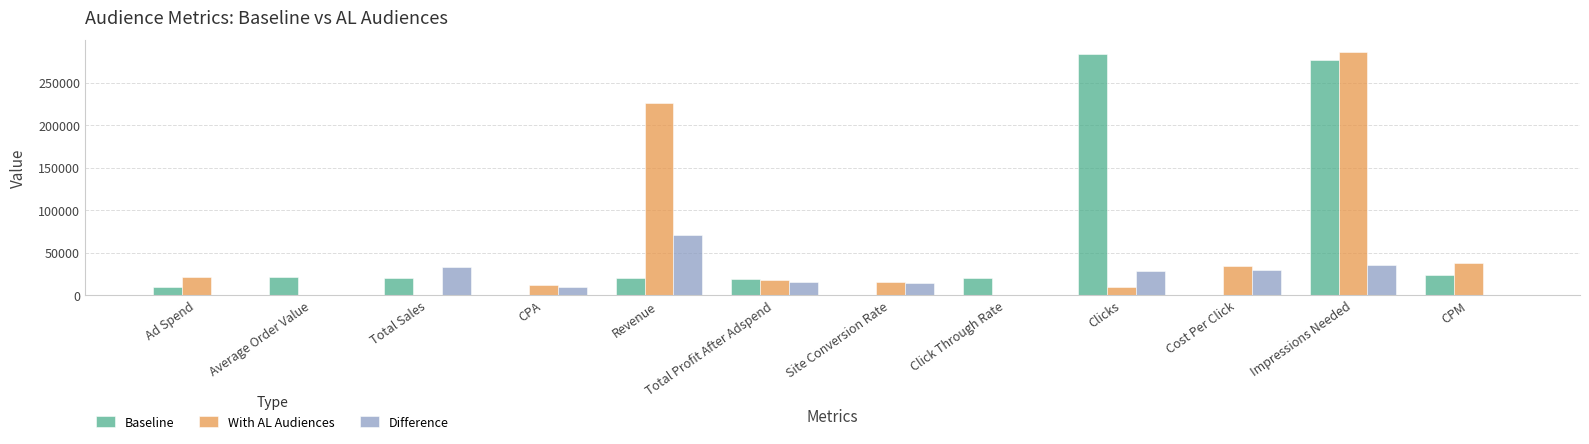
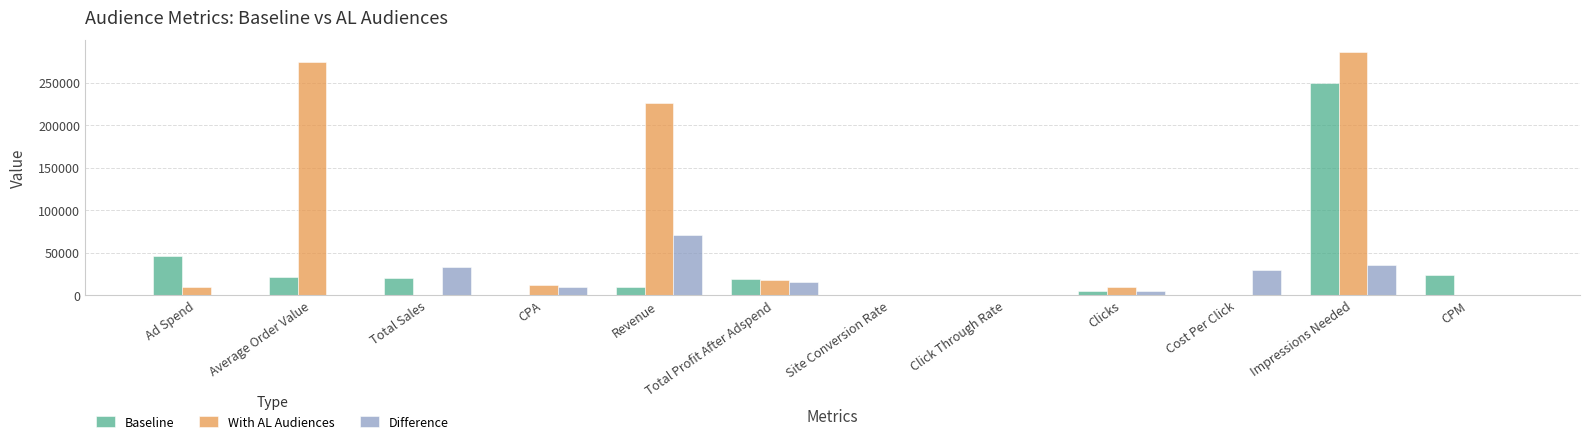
  {
    "Baseline": {
-     "Ad Spend": 10000,
+     "Ad Spend": 50000,
      "Average Order Value": 20000,
      "Total Sales": 20000,
-     "Revenue": 20000,
+     "Revenue": 10000,
      "Total Profit After Adspend": 20000,
-     "Click Through Rate": 20000,
-     "Clicks": 280000,
-     "Impressions Needed": 280000,
+     "Click Through Rate": 0,
+     "Clicks": 10000,
+     "Impressions Needed": 250000,
      "CPM": 20000
    },
    "With AL Audiences": {
-     "Ad Spend": 20000,
-     "Average Order Value": 0,
+     "Ad Spend": 10000,
+     "Average Order Value": 270000,
      "CPA": 10000,
      "Revenue": 230000,
      "Total Profit After Adspend": 20000,
-     "Site Conversion Rate": 20000,
+     "Site Conversion Rate": 0,
      "Clicks": 10000,
-     "Cost Per Click": 30000,
+     "Cost Per Click": 0,
      "Impressions Needed": 290000,
-     "CPM": 40000
+     "CPM": 0
    },
    "Difference": {
      "Ad Spend": 0,
      "Average Order Value": 0,
      "Total Sales": 30000,
      "CPA": 10000,
      "Revenue": 70000,
      "Total Profit After Adspend": 20000,
-     "Site Conversion Rate": 10000,
-     "Clicks": 30000,
+     "Site Conversion Rate": 0,
+     "Clicks": 10000,
      "Cost Per Click": 30000,
      "Impressions Needed": 40000
    }
  }
